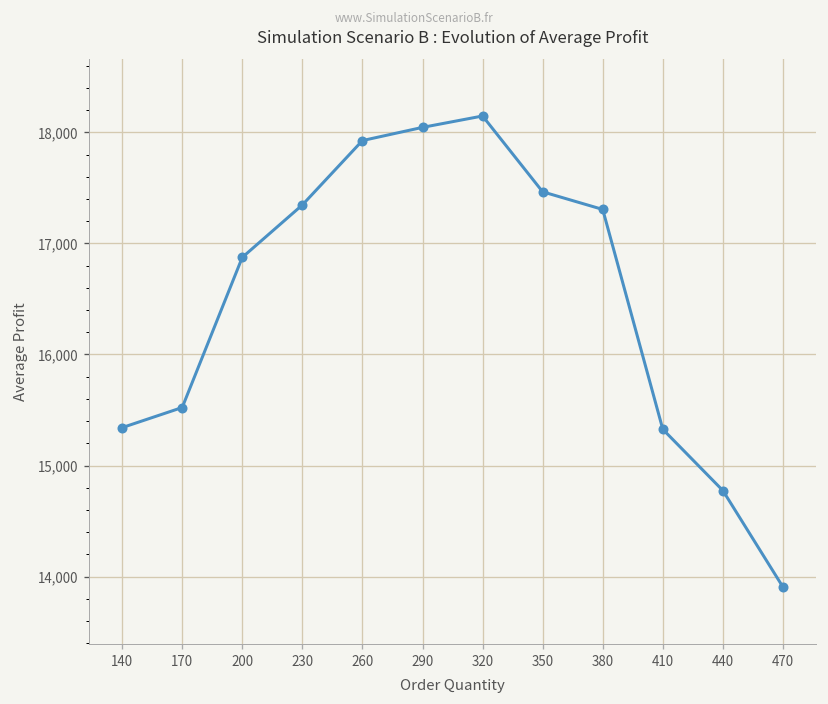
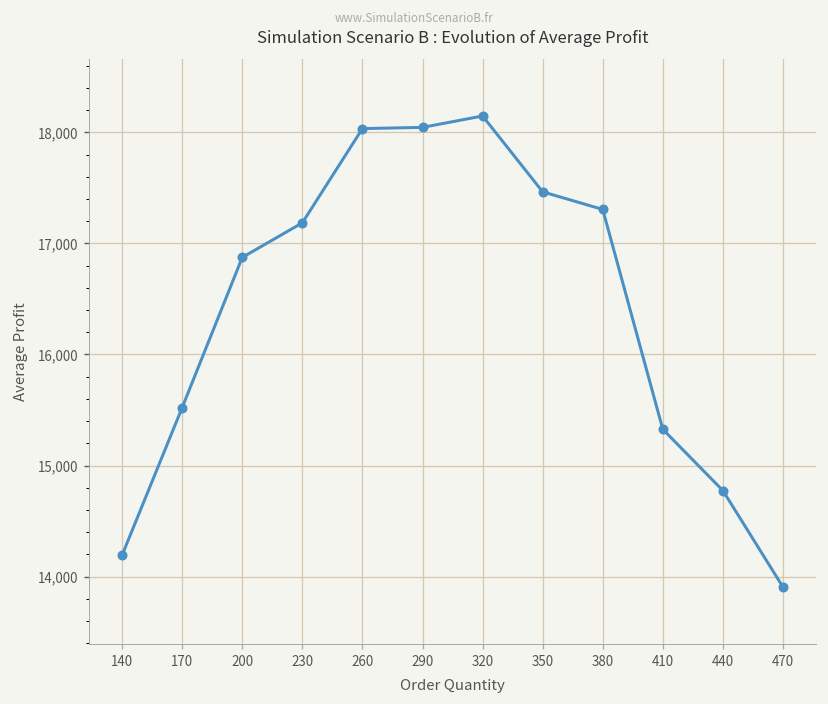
  {
-   "140": "15,300",
+   "140": "14,200",
    "170": "15,500",
    "200": "16,900",
-   "230": "17,300",
-   "260": "17,900",
+   "230": "17,200",
+   "260": "18,000",
    "290": "18,000",
    "320": "18,100",
    "350": "17,500",
    "380": "17,300",
    "410": "15,300",
    "440": "14,800",
    "470": "13,900"
  }
